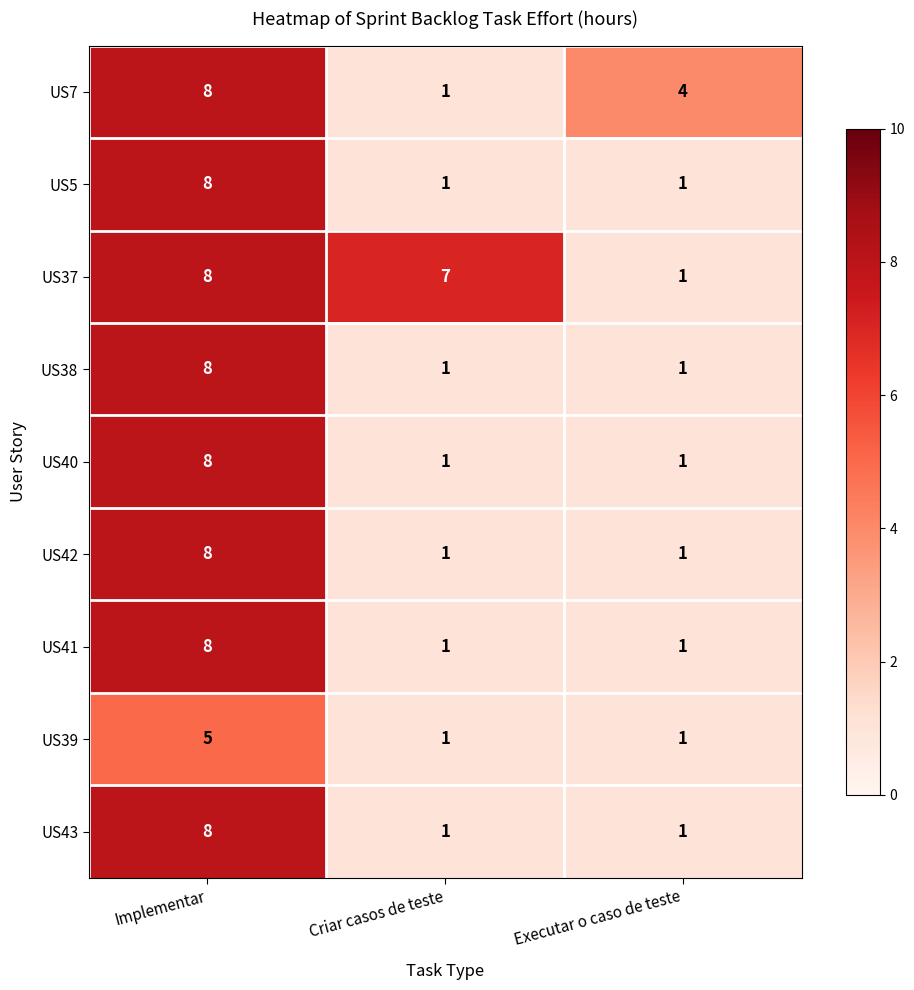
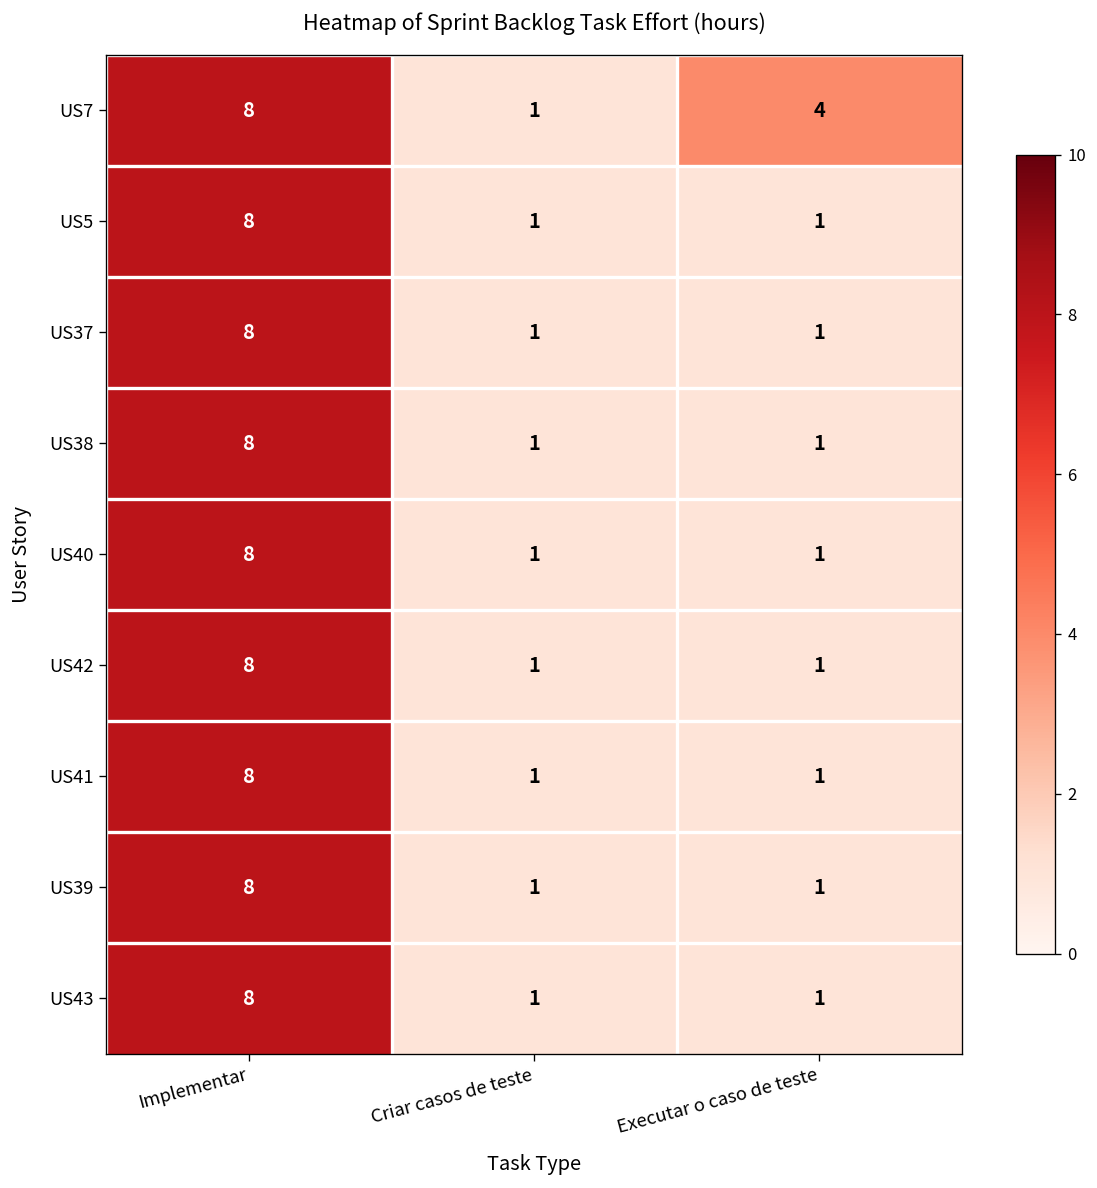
  {
    "US7": {
      "Implementar": 8,
      "Criar casos de teste": 1,
      "Executar o caso de teste": 4
    },
    "US5": {
      "Implementar": 8,
      "Criar casos de teste": 1,
      "Executar o caso de teste": 1
    },
    "US37": {
      "Implementar": 8,
-     "Criar casos de teste": 7,
+     "Criar casos de teste": 1,
      "Executar o caso de teste": 1
    },
    "US38": {
      "Implementar": 8,
      "Criar casos de teste": 1,
      "Executar o caso de teste": 1
    },
    "US40": {
      "Implementar": 8,
      "Criar casos de teste": 1,
      "Executar o caso de teste": 1
    },
    "US42": {
      "Implementar": 8,
      "Criar casos de teste": 1,
      "Executar o caso de teste": 1
    },
    "US41": {
      "Implementar": 8,
      "Criar casos de teste": 1,
      "Executar o caso de teste": 1
    },
    "US39": {
-     "Implementar": 5,
+     "Implementar": 8,
      "Criar casos de teste": 1,
      "Executar o caso de teste": 1
    },
    "US43": {
      "Implementar": 8,
      "Criar casos de teste": 1,
      "Executar o caso de teste": 1
    }
  }
